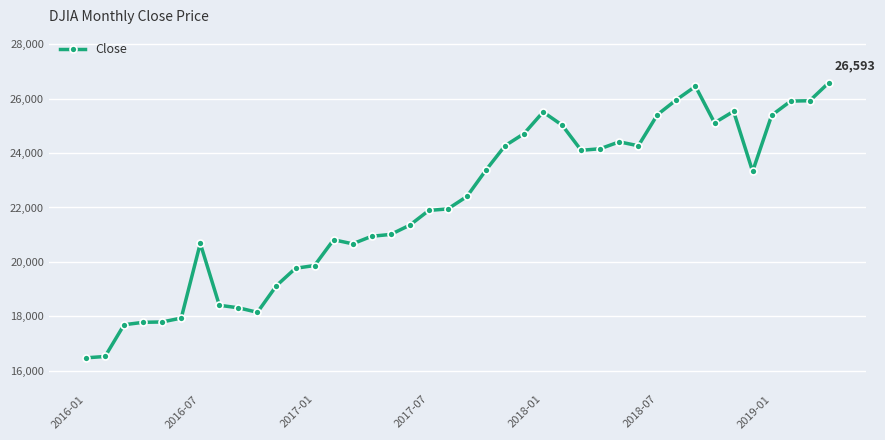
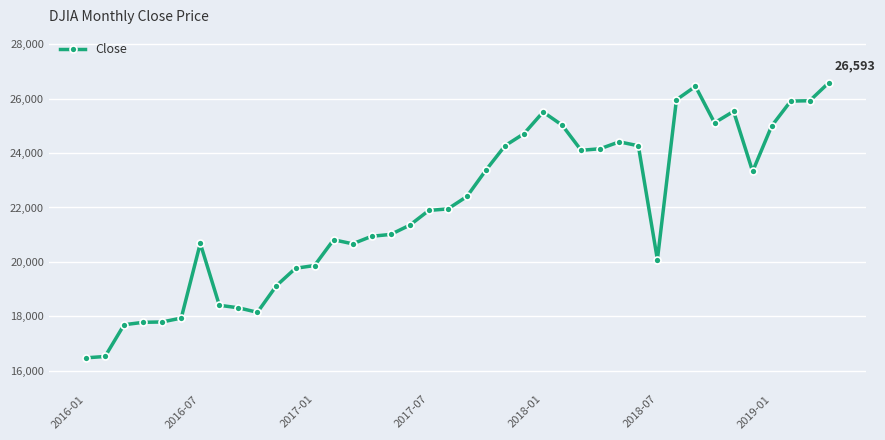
  {
    "2016-01": "16,500",
    "2016-07": "20,700",
    "2017-01": "19,900",
    "2017-07": "21,900",
    "2018-01": "25,500",
-   "2018-07": "25,400",
-   "2019-01": "25,400"
+   "2018-07": "20,100",
+   "2019-01": "25,000"
  }
